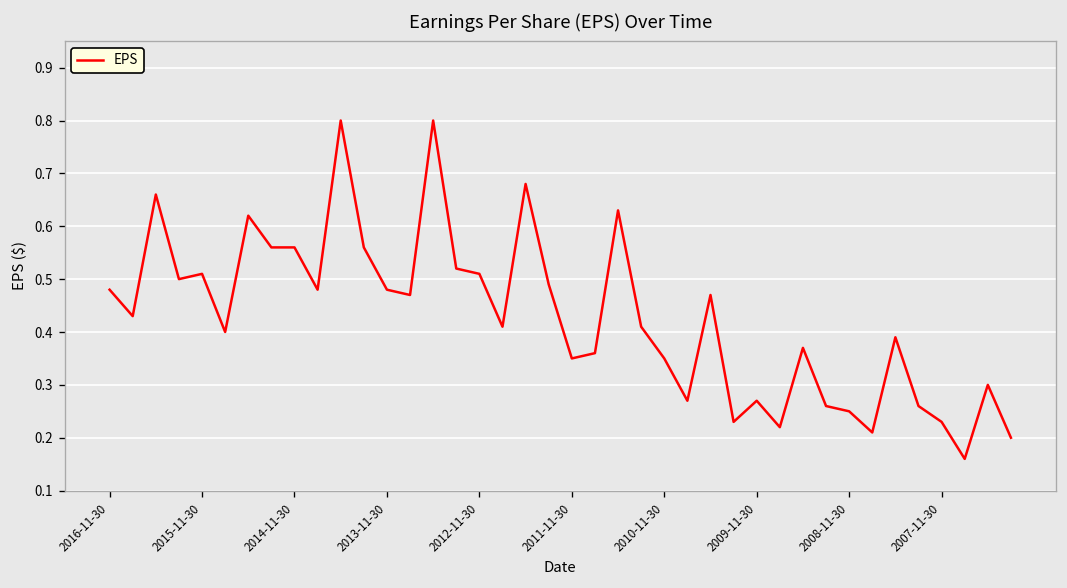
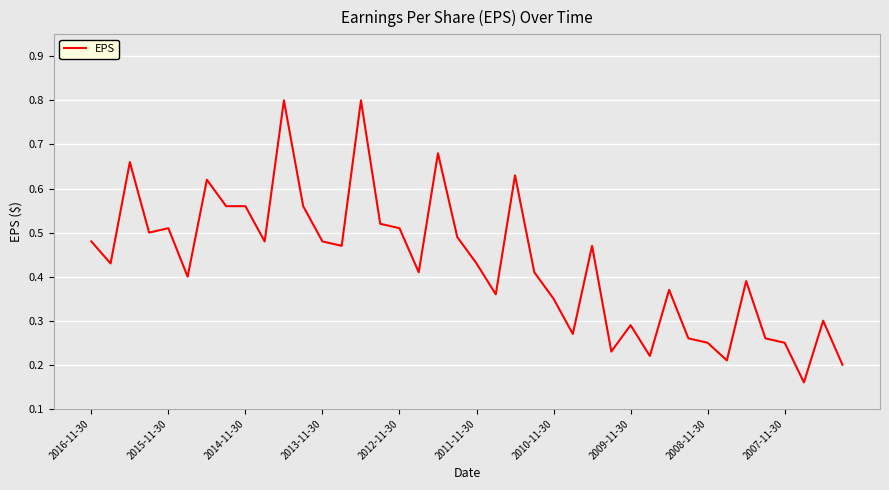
  {
    "2016-11-30": 0.48,
    "2015-11-30": 0.51,
    "2014-11-30": 0.56,
    "2013-11-30": 0.48,
    "2012-11-30": 0.51,
-   "2011-11-30": 0.35,
+   "2011-11-30": 0.43,
    "2010-11-30": 0.35,
-   "2009-11-30": 0.27,
+   "2009-11-30": 0.29,
    "2008-11-30": 0.25,
-   "2007-11-30": 0.23
+   "2007-11-30": 0.25
  }
